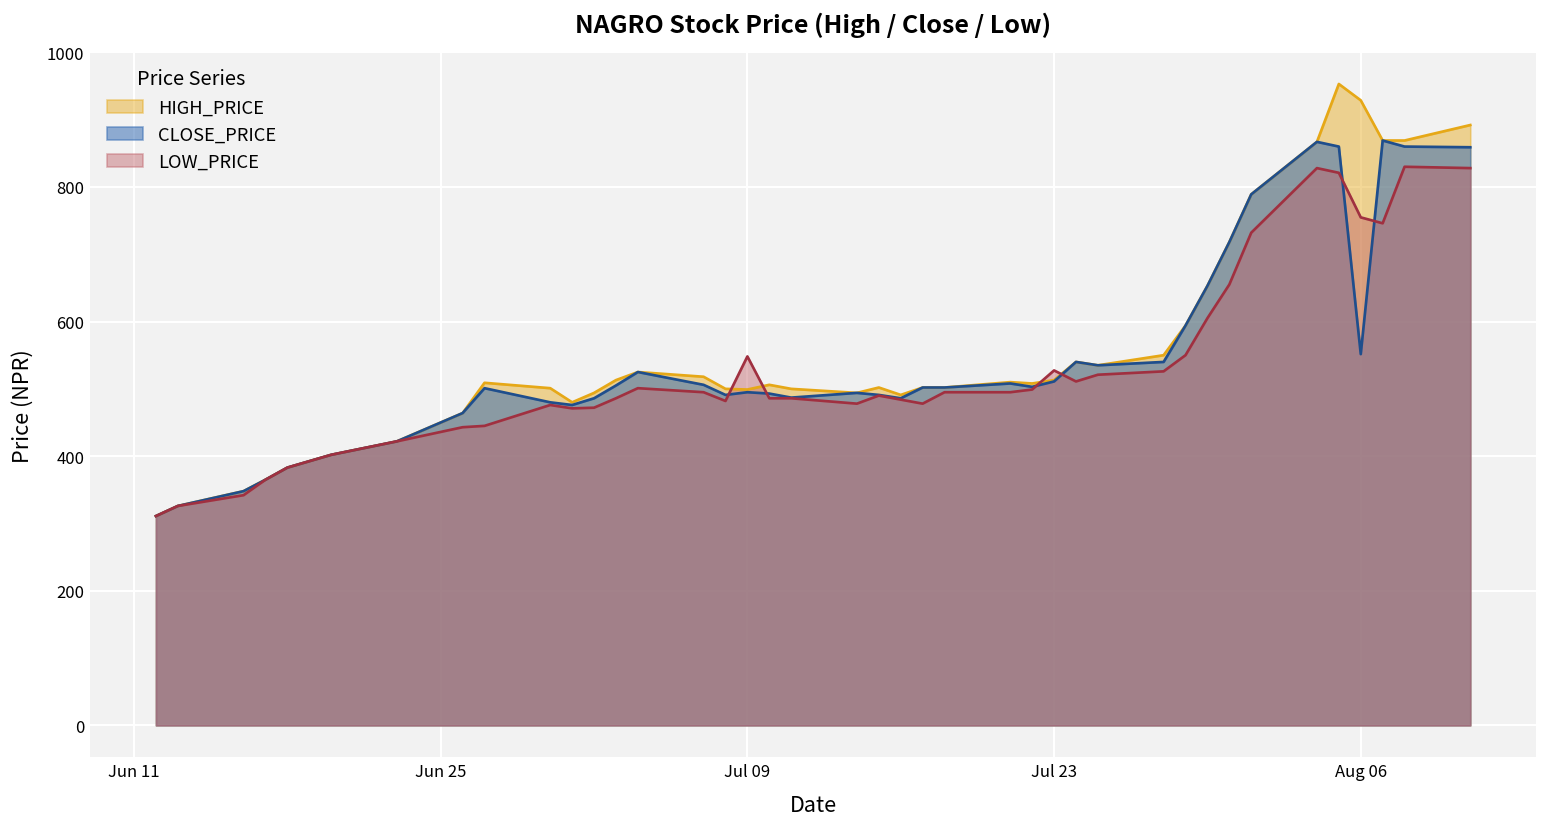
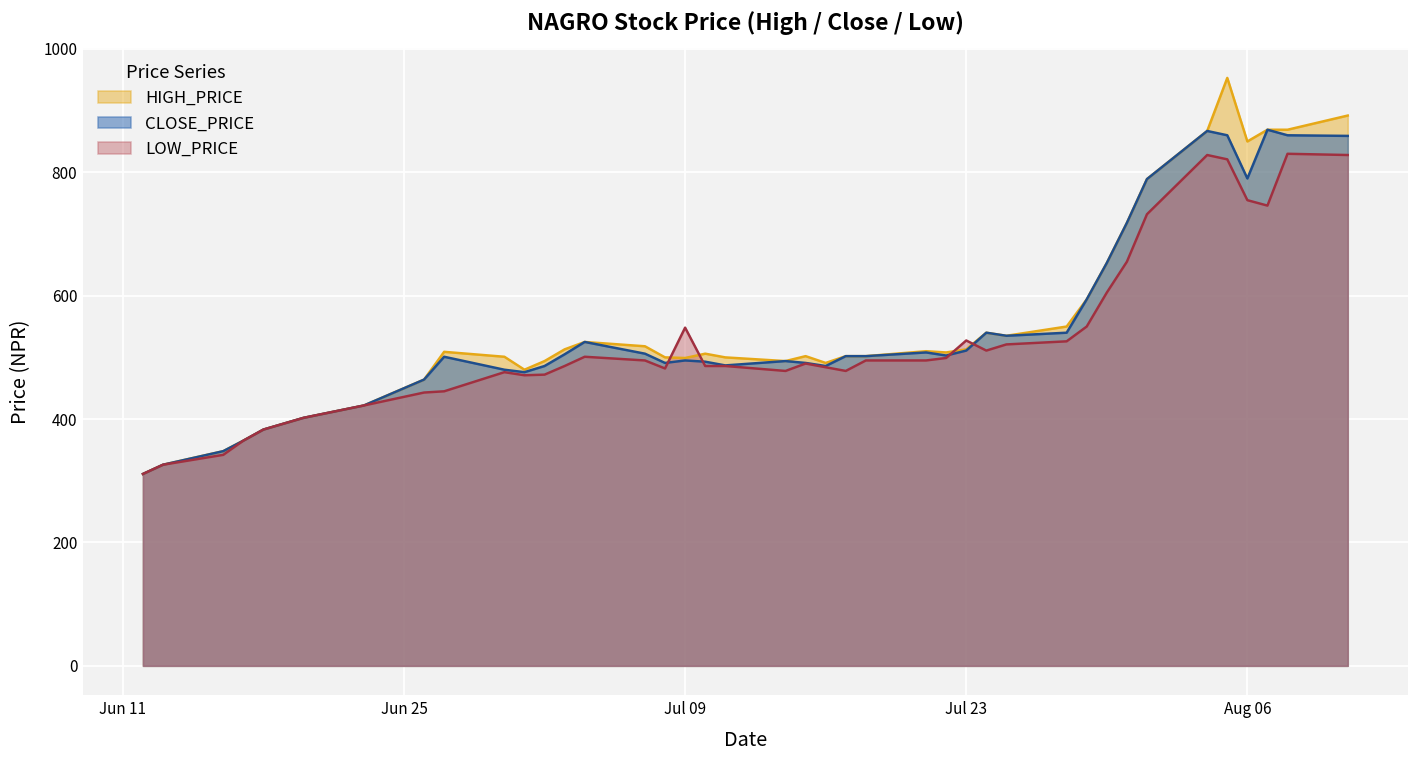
  {
    "HIGH_PRICE": {
-     "Aug 06": 930
+     "Aug 06": 850
    },
    "CLOSE_PRICE": {
-     "Aug 06": 550
+     "Aug 06": 790
    },
    "LOW_PRICE": {
      "Jul 09": 550,
      "Jul 23": 530,
      "Aug 06": 750
    }
  }
